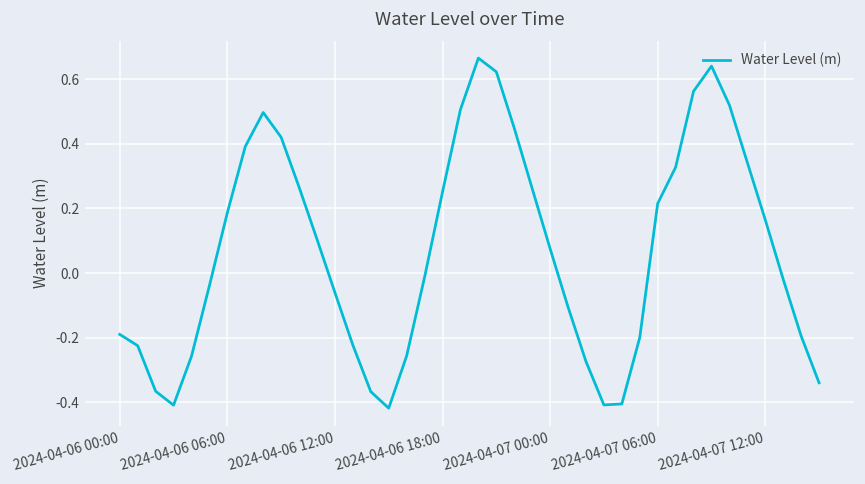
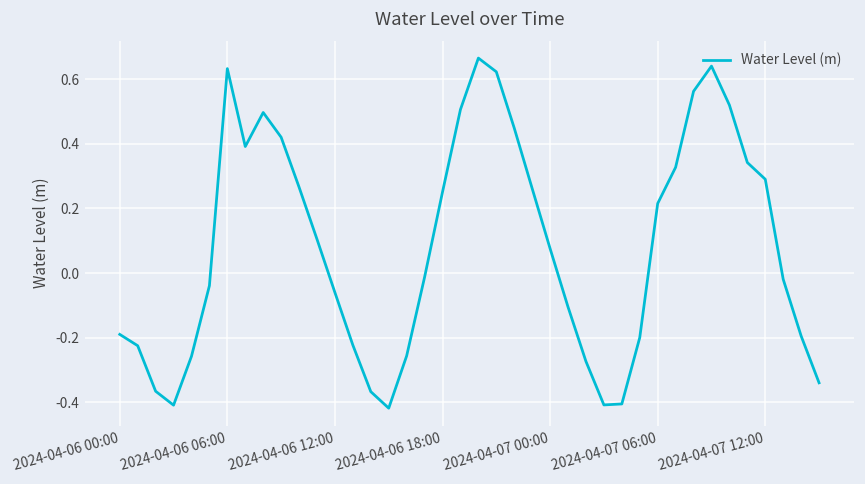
  {
    "2024-04-06 00:00": -0.19,
-   "2024-04-06 06:00": 0.19,
+   "2024-04-06 06:00": 0.63,
    "2024-04-06 12:00": -0.06,
    "2024-04-06 18:00": 0.25,
    "2024-04-07 00:00": 0.08,
    "2024-04-07 06:00": 0.22,
-   "2024-04-07 12:00": 0.16
+   "2024-04-07 12:00": 0.29
  }
